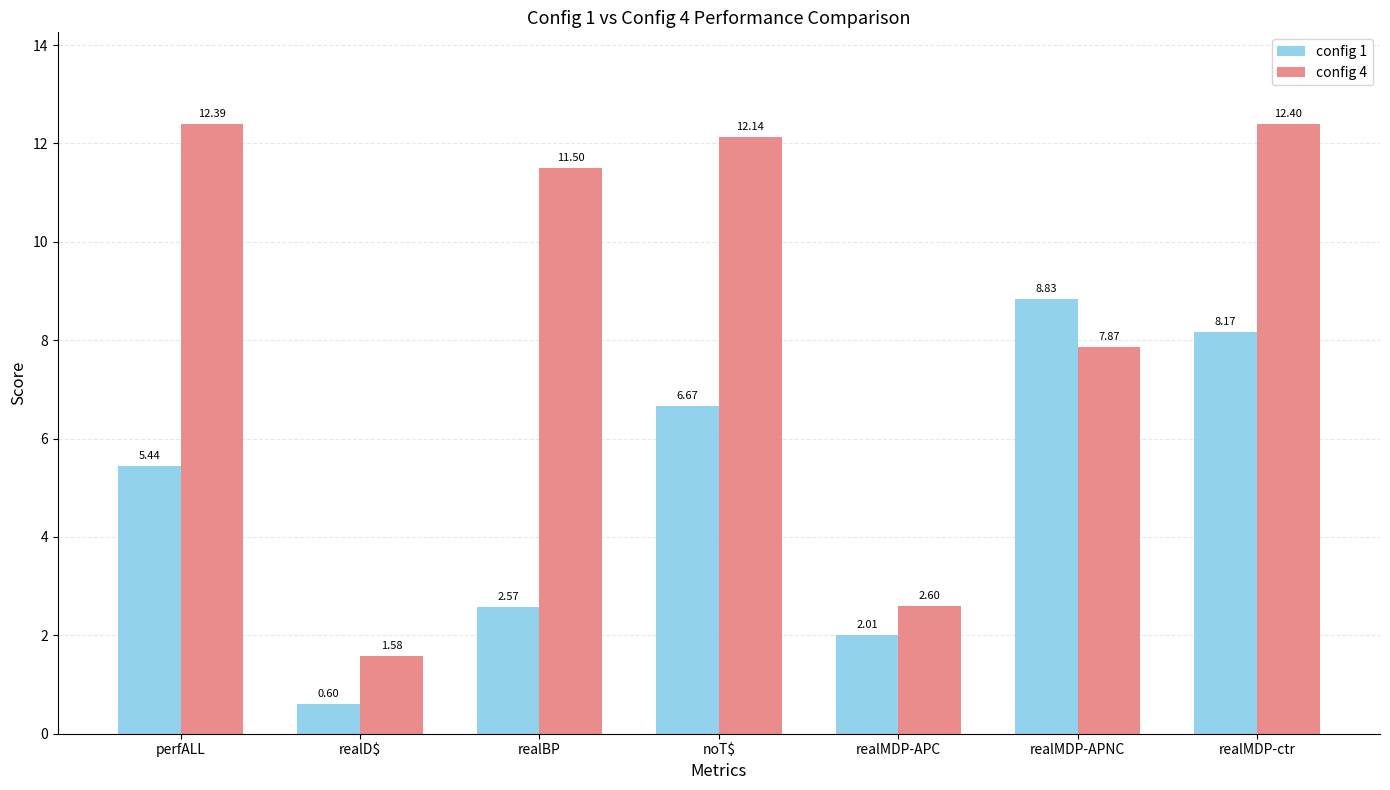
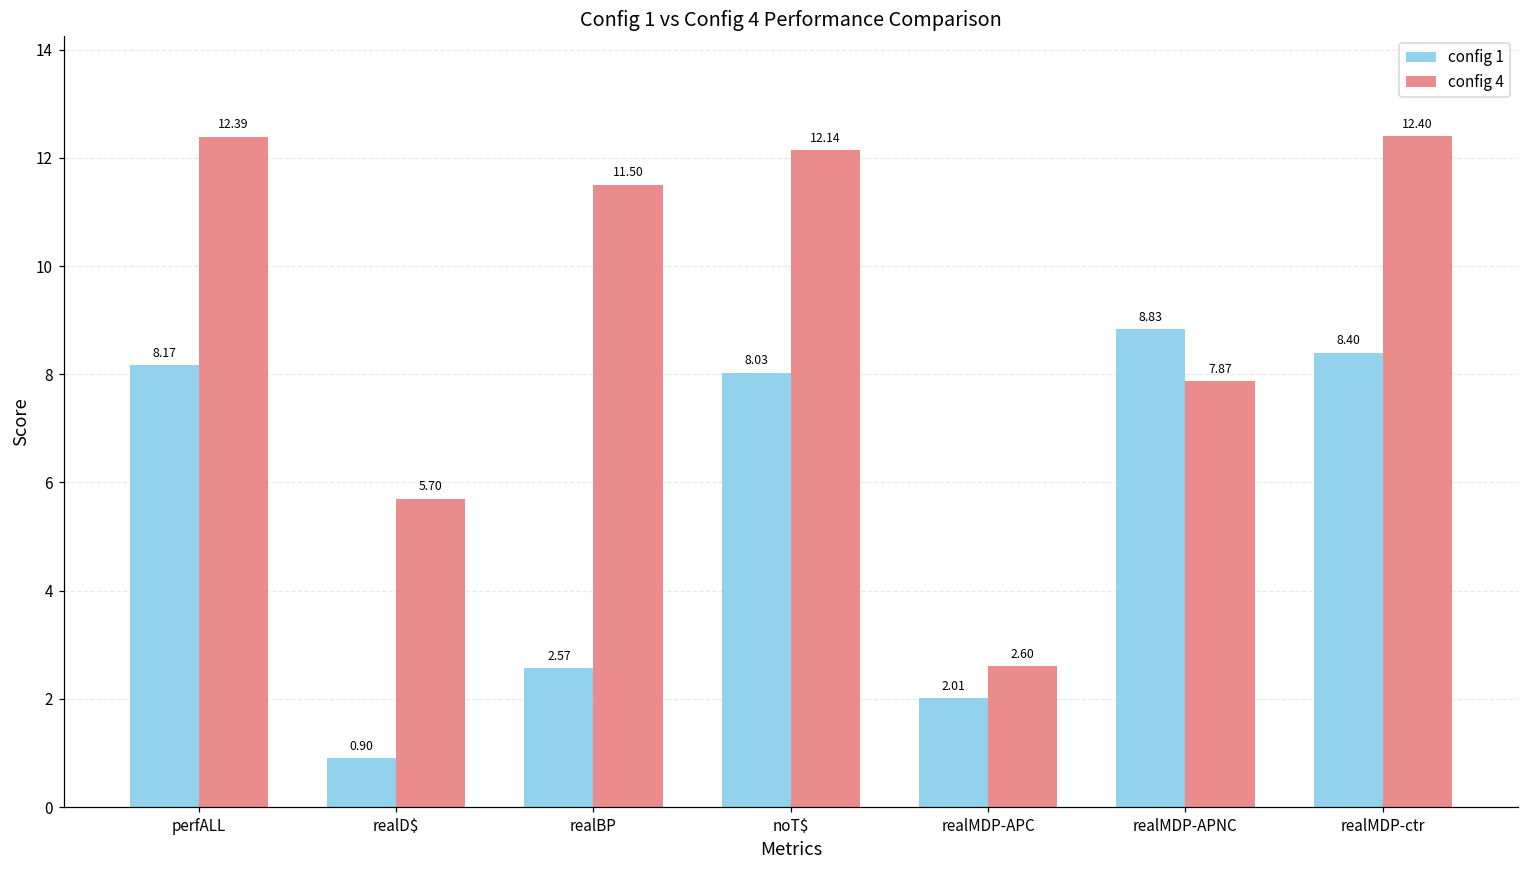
  {
    "config 1": {
-     "perfALL": 5.44,
-     "realD$": 0.60,
+     "perfALL": 8.17,
+     "realD$": 0.90,
      "realBP": 2.57,
-     "noT$": 6.67,
+     "noT$": 8.03,
      "realMDP-APC": 2.01,
      "realMDP-APNC": 8.83,
-     "realMDP-ctr": 8.17
+     "realMDP-ctr": 8.40
    },
    "config 4": {
      "perfALL": 12.39,
-     "realD$": 1.58,
+     "realD$": 5.70,
      "realBP": 11.50,
      "noT$": 12.14,
      "realMDP-APC": 2.60,
      "realMDP-APNC": 7.87,
      "realMDP-ctr": 12.40
    }
  }
